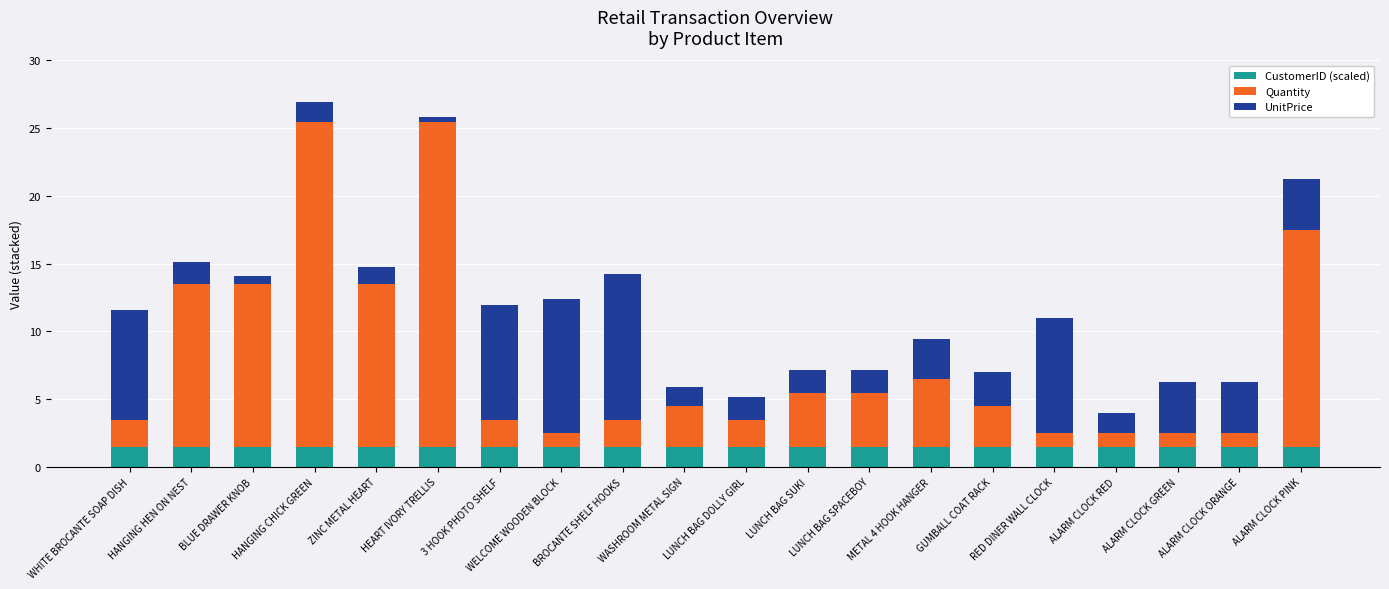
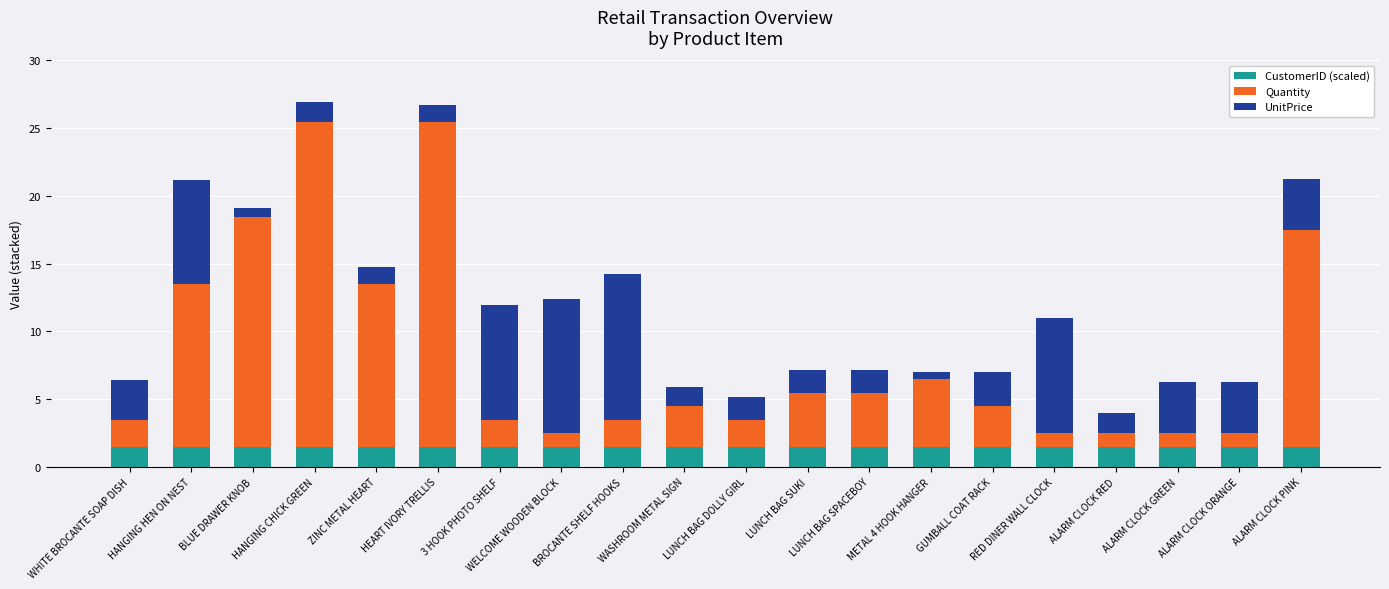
  {
    "CustomerID (scaled)": {
      "WHITE BROCANTE SOAP DISH": 1.5,
      "HANGING HEN ON NEST": 1.5,
      "BLUE DRAWER KNOB": 1.5,
      "HANGING CHICK GREEN": 1.5,
      "ZINC METAL HEART": 1.5,
      "HEART IVORY TRELLIS": 1.5,
      "3 HOOK PHOTO SHELF": 1.5,
      "WELCOME WOODEN BLOCK": 1.5,
      "BROCANTE SHELF HOOKS": 1.5,
      "WASHROOM METAL SIGN": 1.5,
      "LUNCH BAG DOLLY GIRL": 1.5,
      "LUNCH BAG SUKI": 1.5,
      "LUNCH BAG SPACEBOY": 1.5,
      "METAL 4 HOOK HANGER": 1.5,
      "GUMBALL COAT RACK": 1.5,
      "RED DINER WALL CLOCK": 1.5,
      "ALARM CLOCK RED": 1.5,
      "ALARM CLOCK GREEN": 1.5,
      "ALARM CLOCK ORANGE": 1.5,
      "ALARM CLOCK PINK": 1.5
    },
    "Quantity": {
      "WHITE BROCANTE SOAP DISH": 2,
      "HANGING HEN ON NEST": 12,
-     "BLUE DRAWER KNOB": 12,
+     "BLUE DRAWER KNOB": 17,
      "HANGING CHICK GREEN": 24,
      "ZINC METAL HEART": 12,
      "HEART IVORY TRELLIS": 24,
      "3 HOOK PHOTO SHELF": 2,
      "WELCOME WOODEN BLOCK": 1,
      "BROCANTE SHELF HOOKS": 2,
      "WASHROOM METAL SIGN": 3,
      "LUNCH BAG DOLLY GIRL": 2,
      "LUNCH BAG SUKI": 4,
      "LUNCH BAG SPACEBOY": 4,
      "METAL 4 HOOK HANGER": 5,
      "GUMBALL COAT RACK": 3,
      "RED DINER WALL CLOCK": 1,
      "ALARM CLOCK RED": 1,
      "ALARM CLOCK GREEN": 1,
      "ALARM CLOCK ORANGE": 1,
      "ALARM CLOCK PINK": 16
    },
    "UnitPrice": {
-     "WHITE BROCANTE SOAP DISH": 8.1,
-     "HANGING HEN ON NEST": 1.7,
+     "WHITE BROCANTE SOAP DISH": 2.9,
+     "HANGING HEN ON NEST": 7.7,
      "BLUE DRAWER KNOB": 0.6,
      "HANGING CHICK GREEN": 1.4,
      "ZINC METAL HEART": 1.3,
-     "HEART IVORY TRELLIS": 0.3,
+     "HEART IVORY TRELLIS": 1.3,
      "3 HOOK PHOTO SHELF": 8.5,
      "WELCOME WOODEN BLOCK": 10.0,
      "BROCANTE SHELF HOOKS": 10.8,
      "WASHROOM METAL SIGN": 1.4,
      "LUNCH BAG DOLLY GIRL": 1.7,
      "LUNCH BAG SUKI": 1.7,
      "LUNCH BAG SPACEBOY": 1.7,
-     "METAL 4 HOOK HANGER": 2.9,
+     "METAL 4 HOOK HANGER": 0.6,
      "GUMBALL COAT RACK": 2.5,
      "RED DINER WALL CLOCK": 8.5,
      "ALARM CLOCK RED": 1.5,
      "ALARM CLOCK GREEN": 3.8,
      "ALARM CLOCK ORANGE": 3.8,
      "ALARM CLOCK PINK": 3.8
    }
  }
